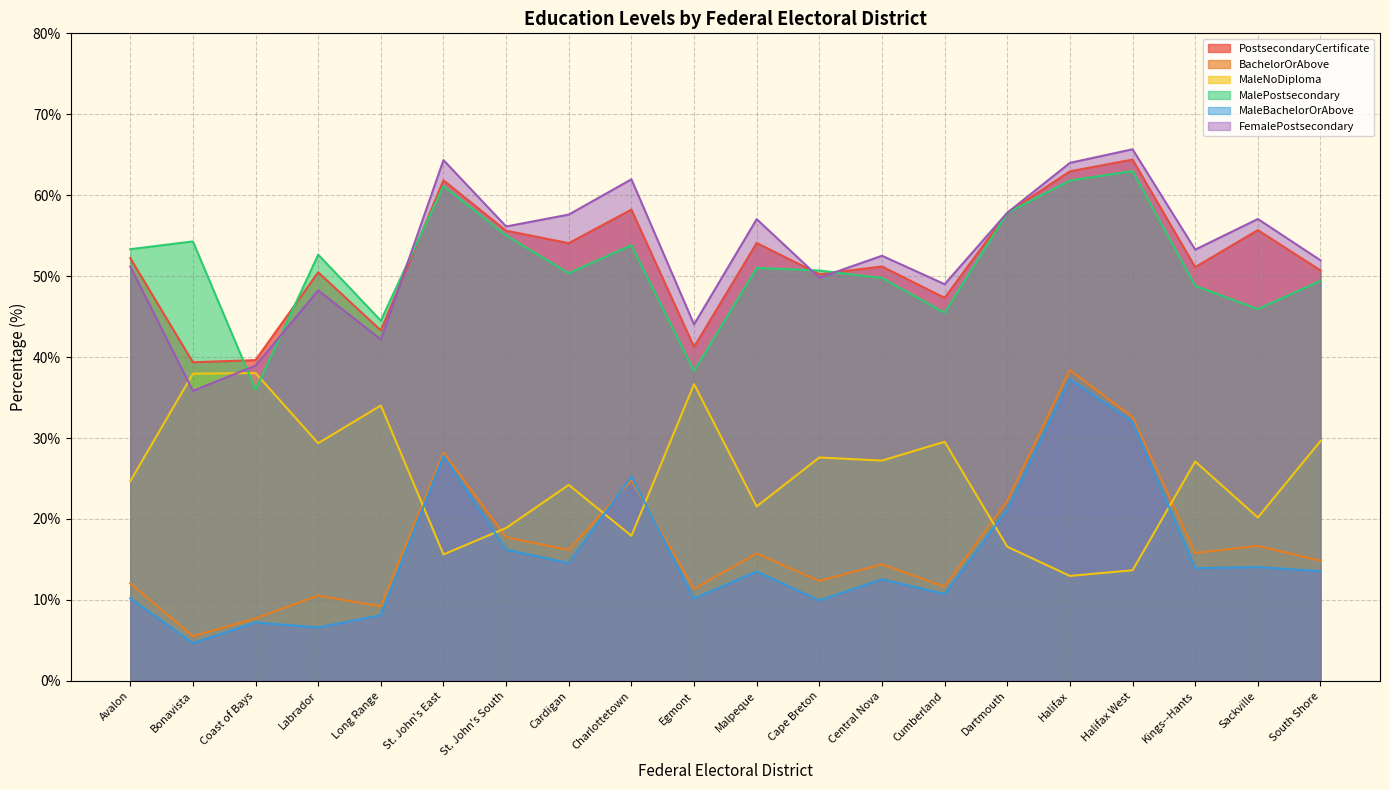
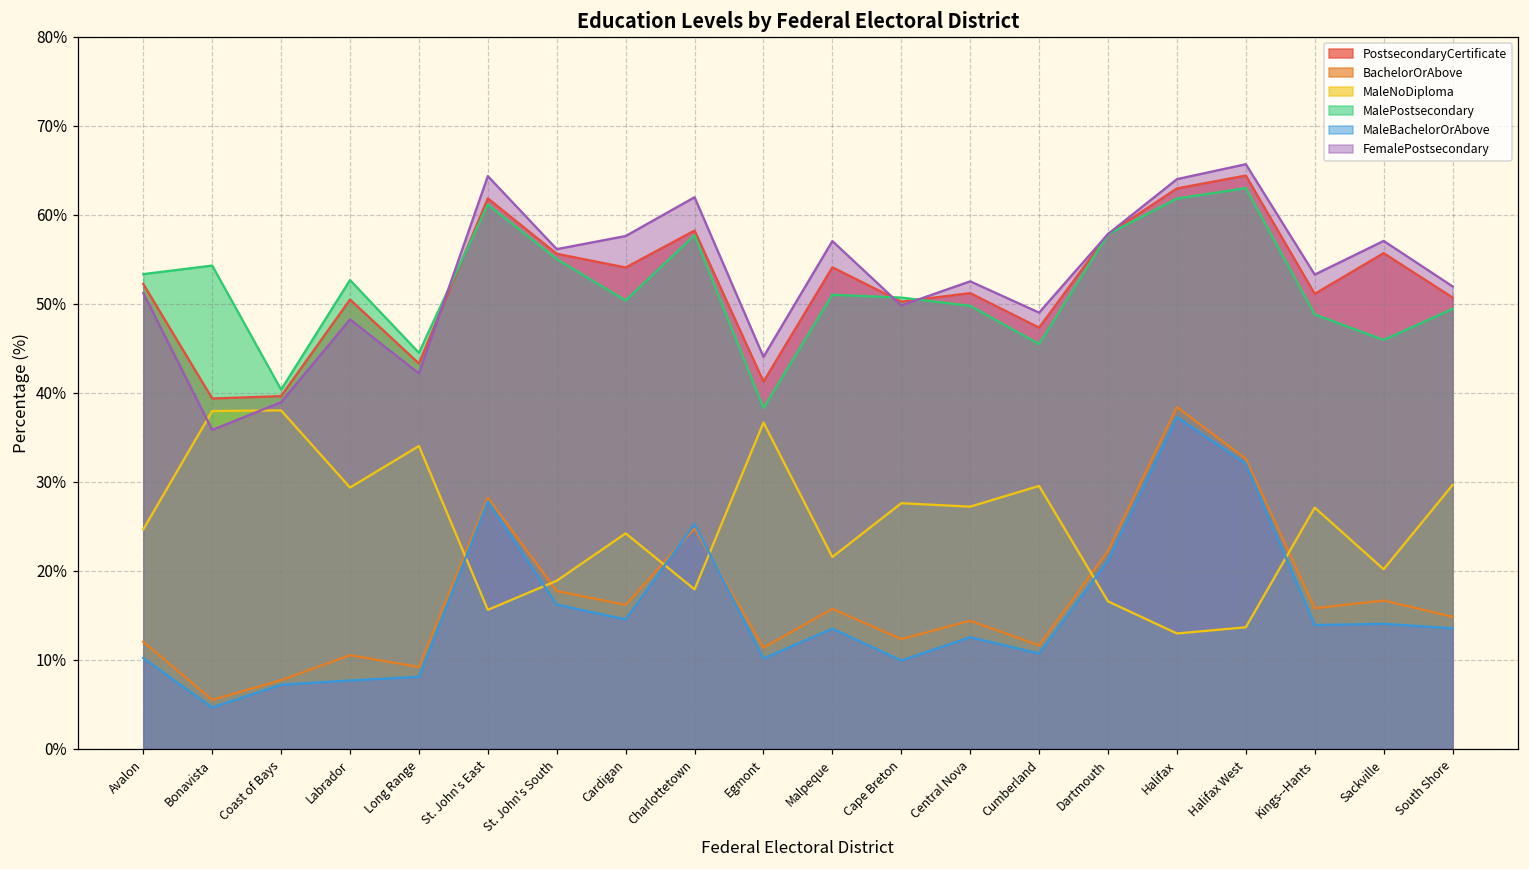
  {
    "MaleNoDiploma": {
      "Avalon": "25%",
      "Bonavista": "38%",
      "Coast of Bays": "38%",
      "Labrador": "29%",
      "Long Range": "34%",
      "St. John's East": "16%",
      "St. John's South": "19%",
      "Cardigan": "24%",
      "Charlottetown": "18%",
      "Egmont": "37%",
      "Malpeque": "22%",
      "Cape Breton": "28%",
      "Central Nova": "27%",
      "Cumberland": "30%",
      "Dartmouth": "17%",
      "Halifax": "13%",
      "Halifax West": "14%",
      "Kings--Hants": "27%",
      "Sackville": "20%",
      "South Shore": "30%"
    },
    "MalePostsecondary": {
      "Avalon": "53%",
      "Bonavista": "54%",
-     "Coast of Bays": "36%",
+     "Coast of Bays": "40%",
      "Labrador": "53%",
      "Long Range": "44%",
      "St. John's East": "61%",
      "St. John's South": "55%",
      "Cardigan": "50%",
-     "Charlottetown": "54%",
+     "Charlottetown": "58%",
      "Egmont": "38%",
      "Malpeque": "51%",
      "Cape Breton": "51%",
      "Central Nova": "50%",
      "Cumberland": "45%",
      "Halifax": "62%",
      "Halifax West": "63%",
      "Kings--Hants": "49%",
      "Sackville": "46%",
      "South Shore": "49%"
    },
    "MaleBachelorOrAbove": {
      "Avalon": "10%",
      "Bonavista": "5%",
      "Coast of Bays": "7%",
-     "Labrador": "7%",
+     "Labrador": "8%",
      "Long Range": "8%",
      "St. John's East": "28%",
      "St. John's South": "16%",
      "Cardigan": "15%",
      "Charlottetown": "25%",
      "Egmont": "10%",
      "Malpeque": "14%",
      "Cape Breton": "10%",
      "Central Nova": "13%",
      "Cumberland": "11%",
      "Dartmouth": "21%",
      "Halifax": "37%",
      "Halifax West": "32%",
      "Kings--Hants": "14%",
      "Sackville": "14%",
      "South Shore": "14%"
    },
    "FemalePostsecondary": {
      "Avalon": "51%",
      "Bonavista": "36%",
      "Coast of Bays": "39%",
      "Labrador": "48%",
      "Long Range": "42%",
      "St. John's East": "64%",
      "St. John's South": "56%",
      "Cardigan": "58%",
      "Charlottetown": "62%",
      "Egmont": "44%",
      "Malpeque": "57%",
      "Cape Breton": "50%",
      "Central Nova": "53%",
      "Cumberland": "49%",
      "Halifax": "64%",
      "Halifax West": "66%",
      "Kings--Hants": "53%",
      "Sackville": "57%",
      "South Shore": "52%"
    }
  }
